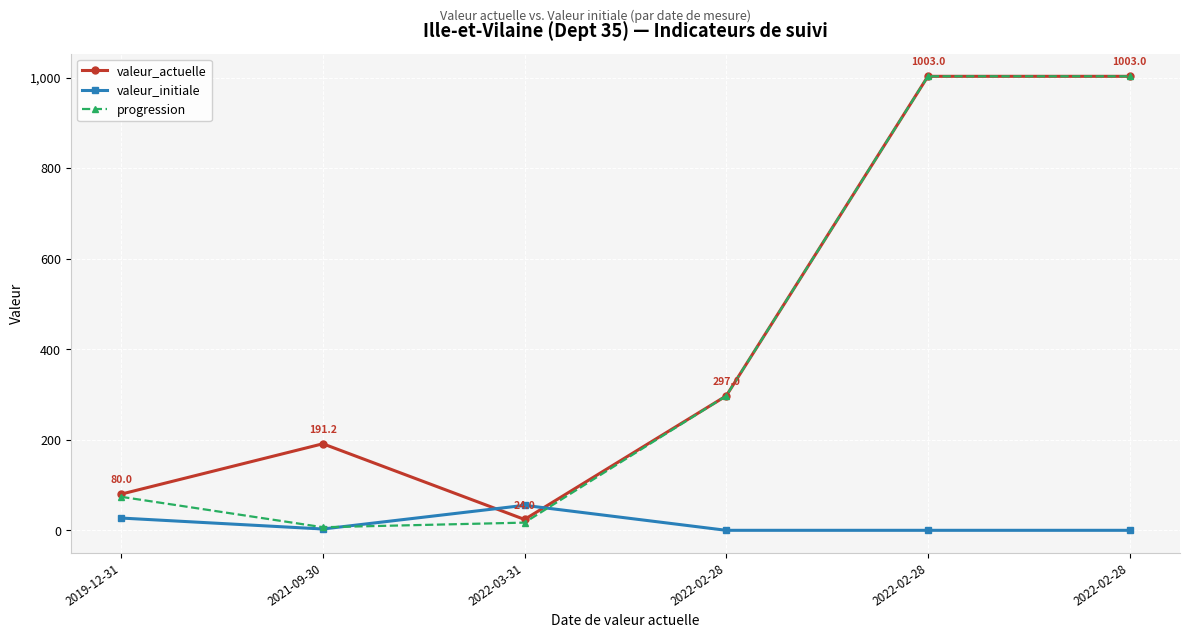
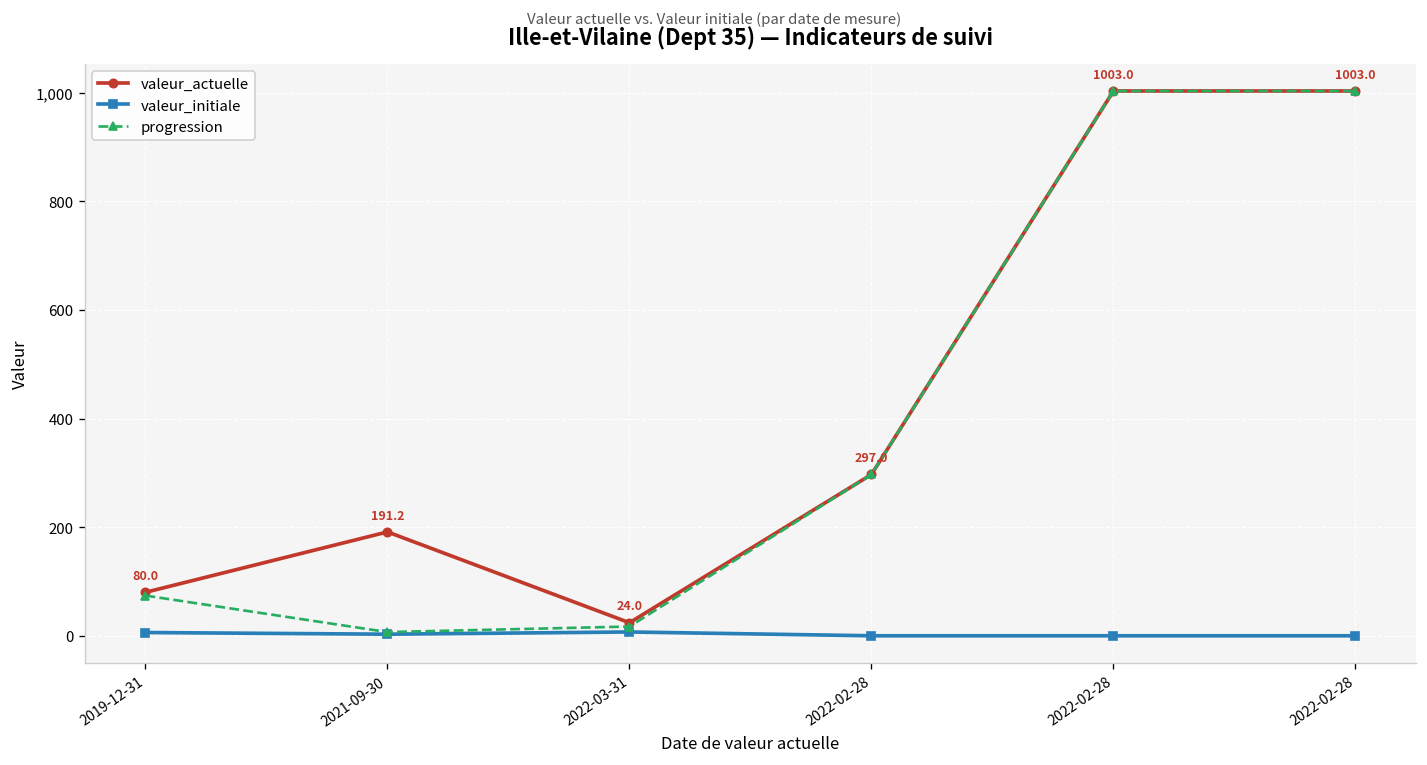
  {
    "valeur_actuelle": {
      "2019-12-31": 80.0,
      "2021-09-30": 191.2,
      "2022-03-31": 24.0
    },
    "valeur_initiale": {
-     "2019-12-31": 30,
-     "2022-03-31": 60
+     "2019-12-31": 10,
+     "2022-03-31": 10
    },
    "progression": {
      "2019-12-31": 70,
      "2022-03-31": 20
    }
  }
